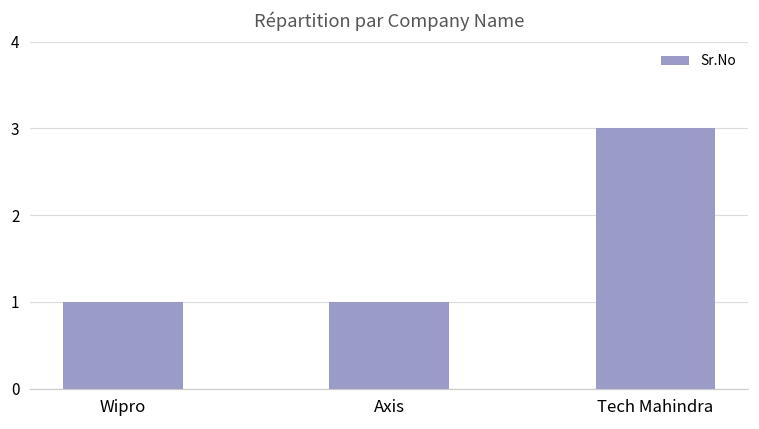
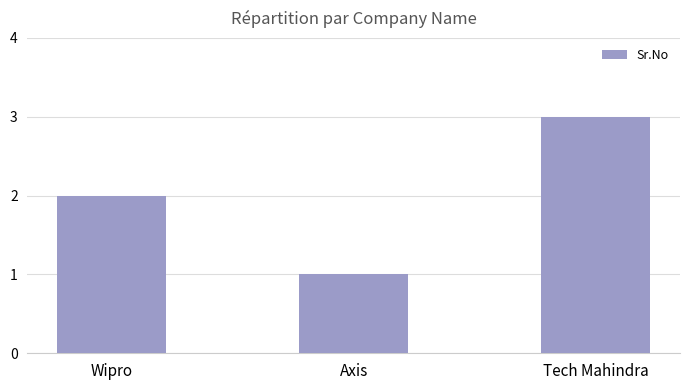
  {
-   "Wipro": 1,
+   "Wipro": 2,
    "Axis": 1,
    "Tech Mahindra": 3
  }
